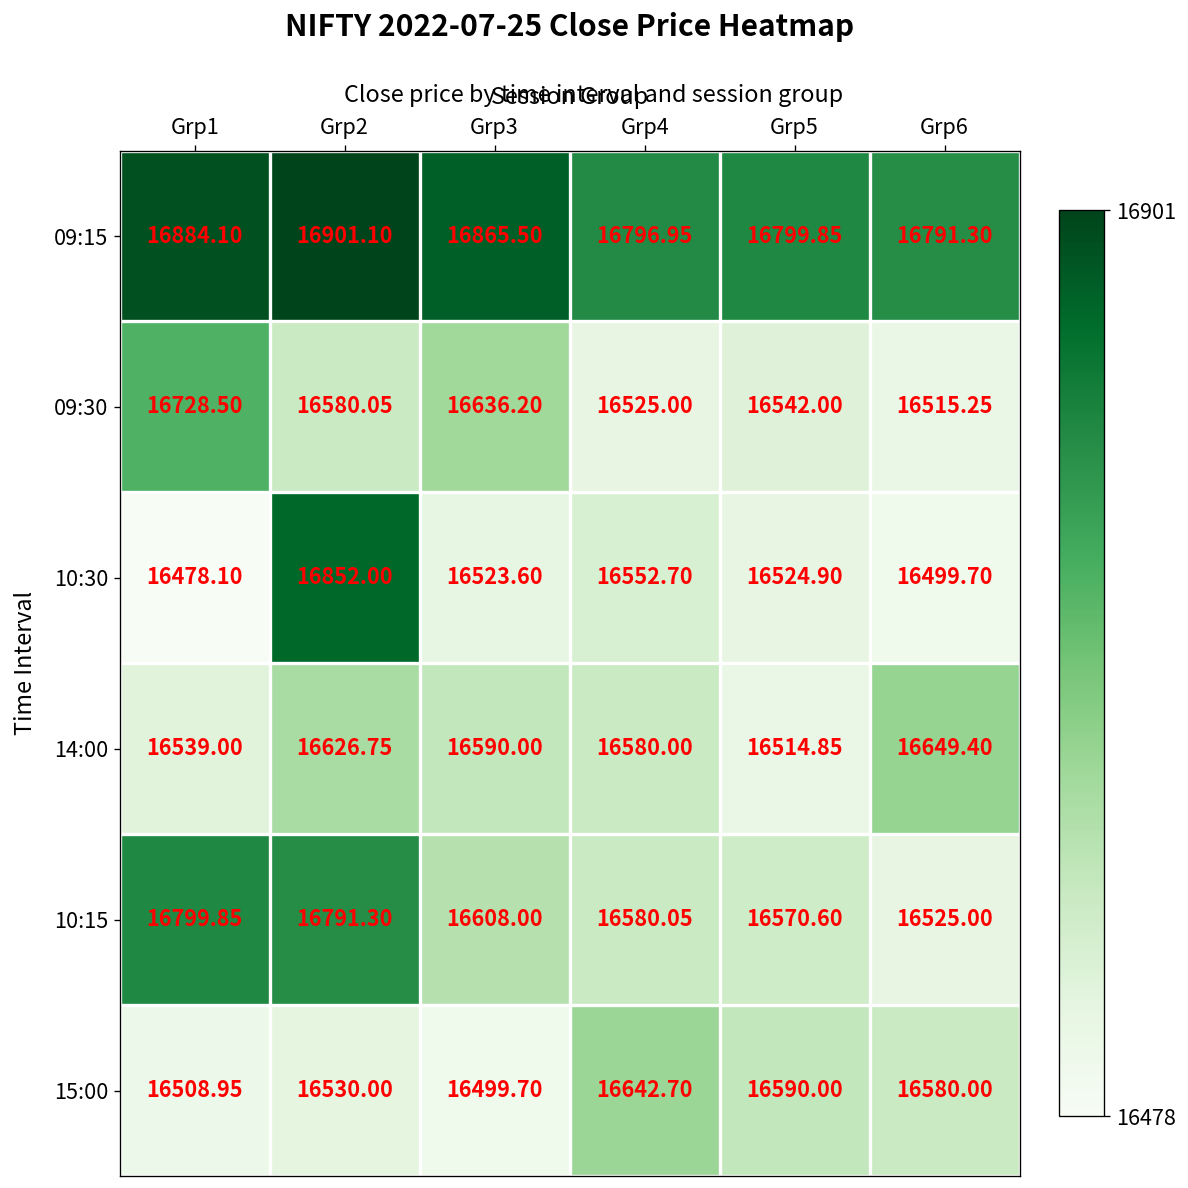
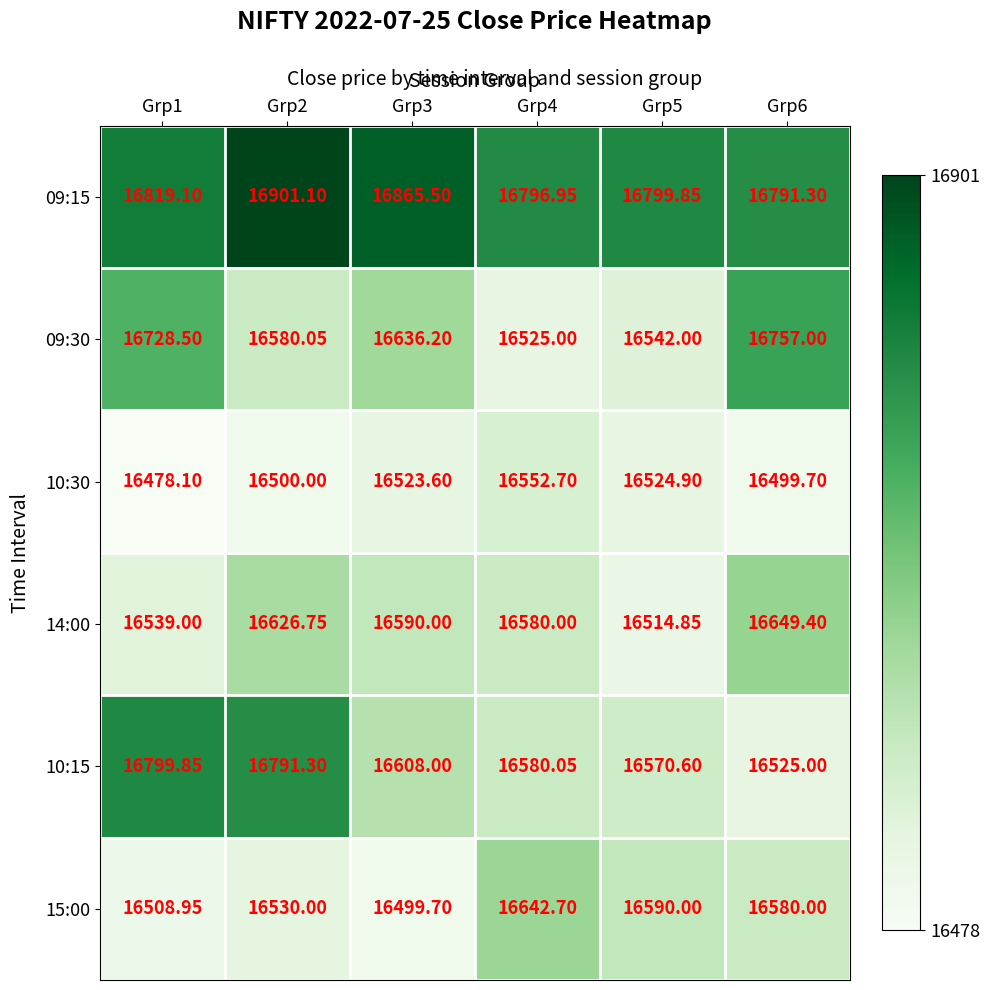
  {
    "09:15": {
-     "Grp1": 16884.10,
+     "Grp1": 16819.10,
      "Grp2": 16901.10,
      "Grp3": 16865.50,
      "Grp4": 16796.95,
      "Grp5": 16799.85,
      "Grp6": 16791.30
    },
    "09:30": {
      "Grp1": 16728.50,
      "Grp2": 16580.05,
      "Grp3": 16636.20,
      "Grp4": 16525.00,
      "Grp5": 16542.00,
-     "Grp6": 16515.25
+     "Grp6": 16757.00
    },
    "10:30": {
      "Grp1": 16478.10,
-     "Grp2": 16852.00,
+     "Grp2": 16500.00,
      "Grp3": 16523.60,
      "Grp4": 16552.70,
      "Grp5": 16524.90,
      "Grp6": 16499.70
    },
    "14:00": {
      "Grp1": 16539.00,
      "Grp2": 16626.75,
      "Grp3": 16590.00,
      "Grp4": 16580.00,
      "Grp5": 16514.85,
      "Grp6": 16649.40
    },
    "10:15": {
      "Grp1": 16799.85,
      "Grp2": 16791.30,
      "Grp3": 16608.00,
      "Grp4": 16580.05,
      "Grp5": 16570.60,
      "Grp6": 16525.00
    },
    "15:00": {
      "Grp1": 16508.95,
      "Grp2": 16530.00,
      "Grp3": 16499.70,
      "Grp4": 16642.70,
      "Grp5": 16590.00,
      "Grp6": 16580.00
    }
  }
